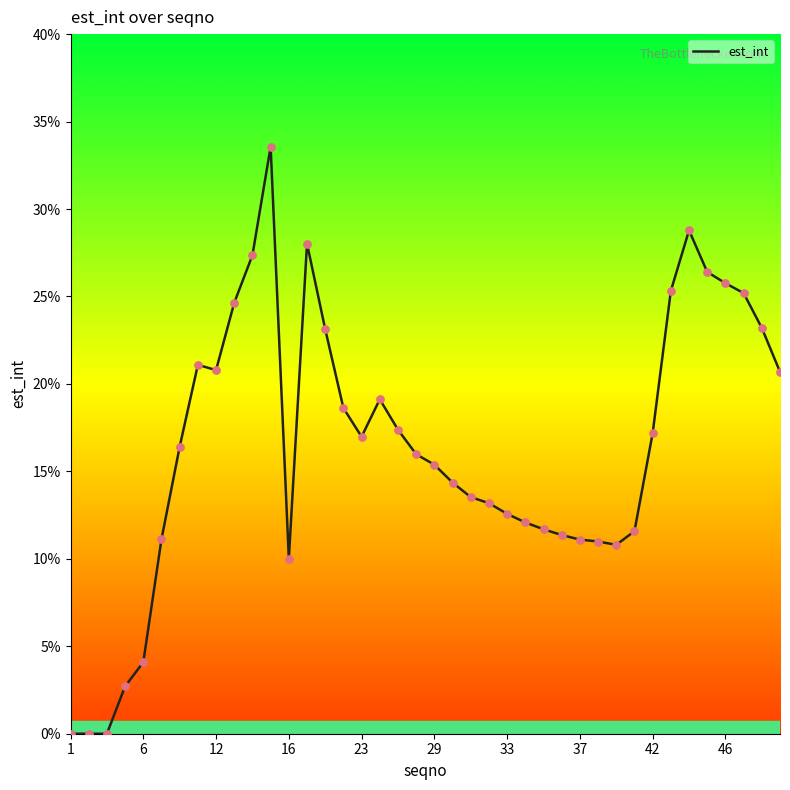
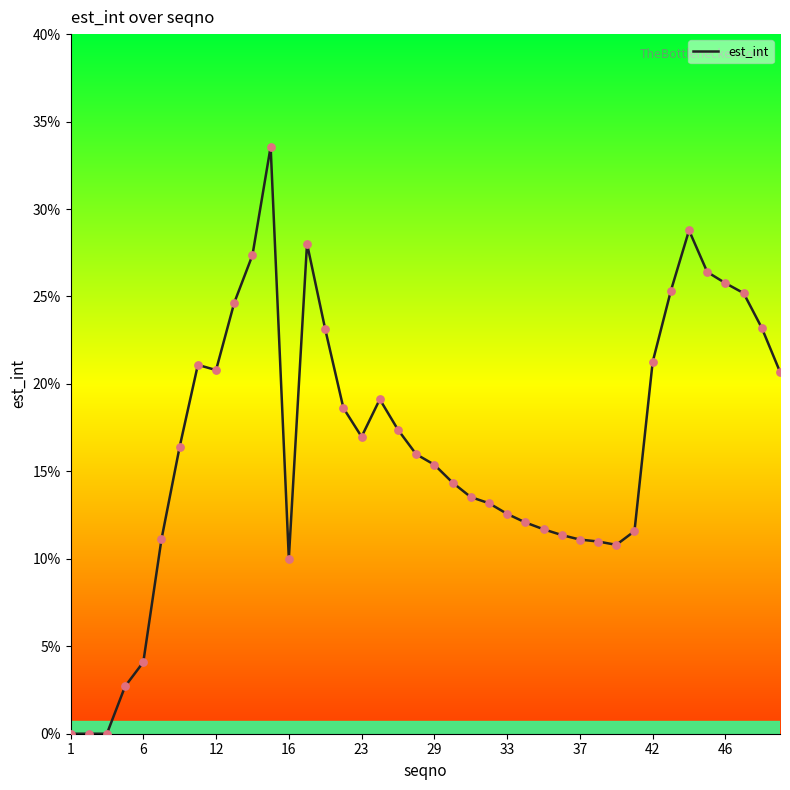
  {
    "12": "20.8%",
    "16": "10.0%",
-   "42": "17.2%",
+   "42": "21.3%",
    "46": "25.8%"
  }
